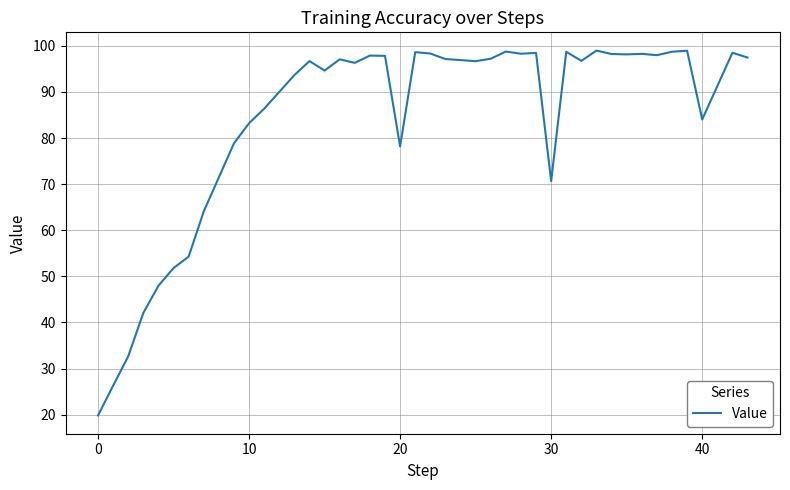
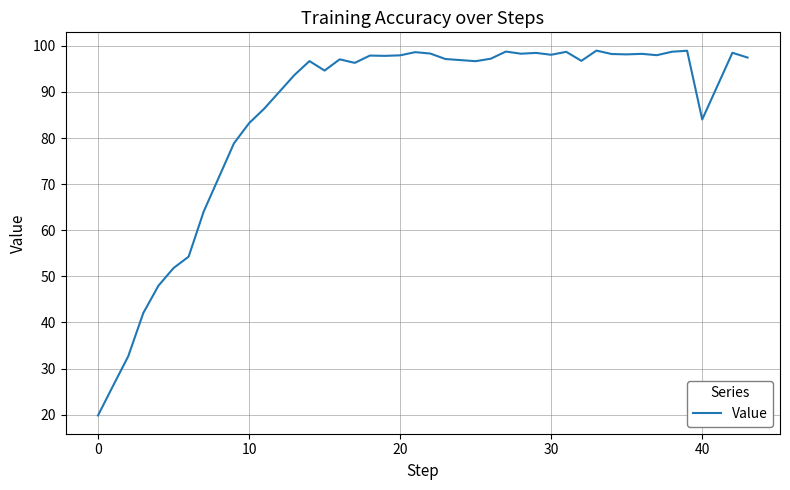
  {
    "0": 20,
    "10": 83,
-   "20": 78,
-   "30": 71,
+   "20": 98,
+   "30": 98,
    "40": 84
  }
